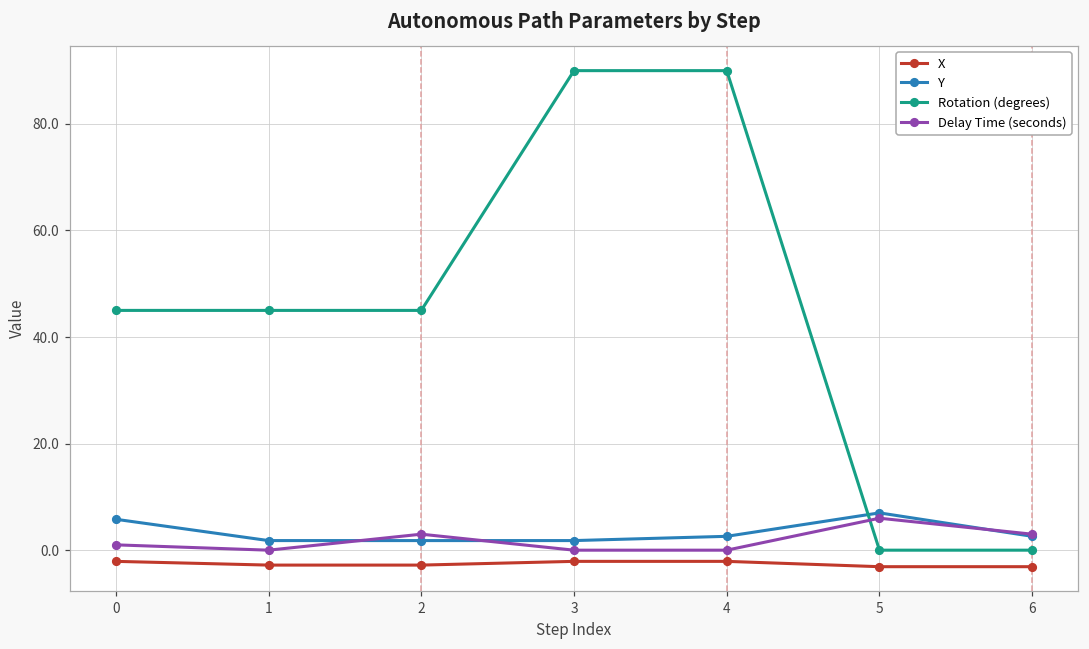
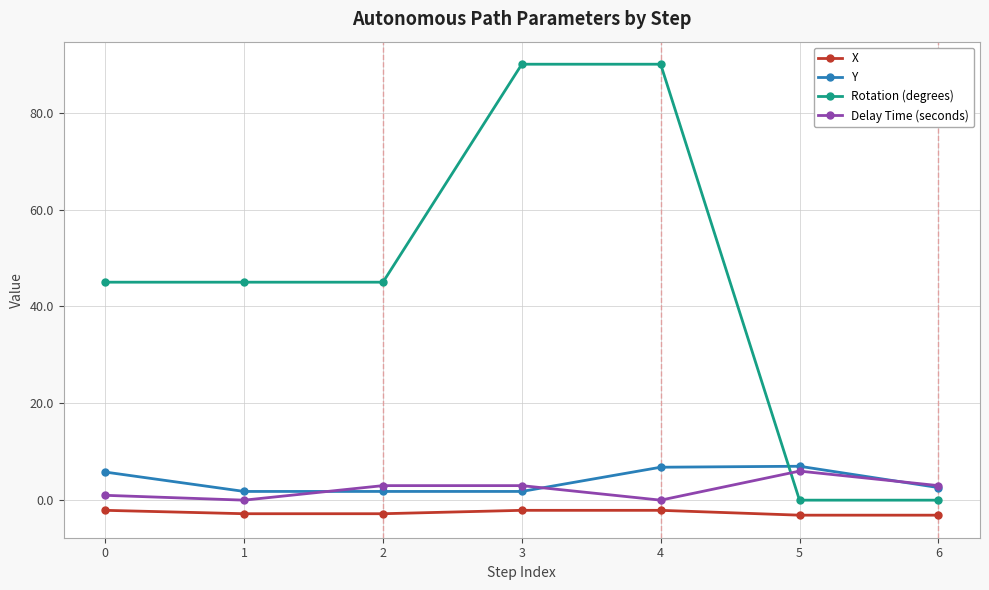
  {
    "X": {
      "0": -2,
      "1": -3,
      "2": -3,
      "3": -2,
      "4": -2,
      "5": -3,
      "6": -3
    },
    "Y": {
      "0": 6,
      "1": 2,
      "2": 2,
      "3": 2,
-     "4": 3,
+     "4": 7,
      "5": 7
    },
    "Rotation (degrees)": {
      "0": 45,
      "1": 45,
      "2": 45,
      "3": 90,
      "4": 90,
      "5": 0,
      "6": 0
    },
    "Delay Time (seconds)": {
      "0": 1,
      "1": 0,
      "2": 3,
-     "3": 0,
+     "3": 3,
      "4": 0,
      "5": 6
    }
  }
